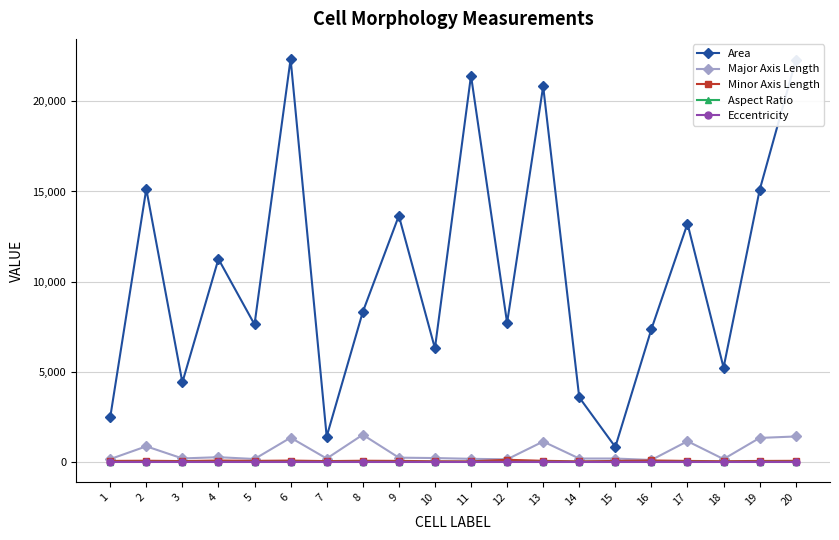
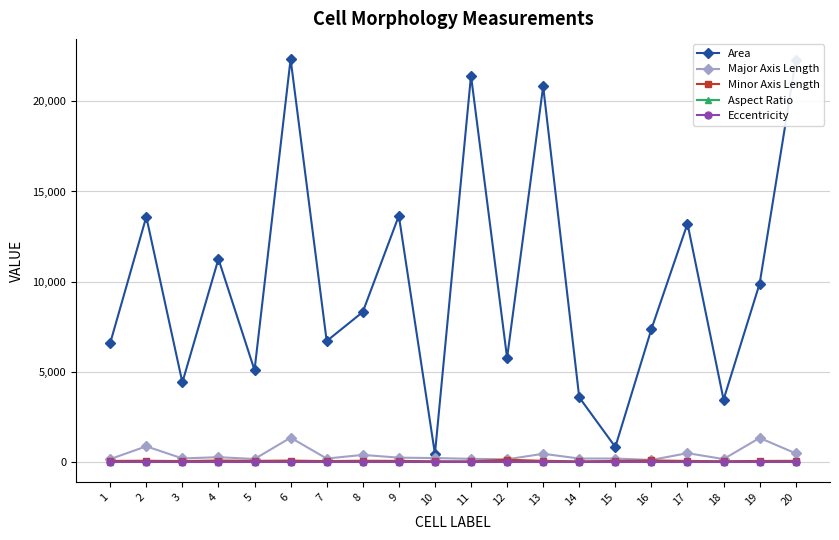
  {
    "Area": {
-     "1": "2,500",
-     "2": "15,100",
+     "1": "6,600",
+     "2": "13,600",
      "3": "4,400",
      "4": "11,300",
-     "5": "7,600",
+     "5": "5,100",
      "6": "22,300",
-     "7": "1,400",
+     "7": "6,700",
      "8": "8,300",
      "9": "13,700",
-     "10": "6,300",
+     "10": "500",
      "11": "21,400",
-     "12": "7,700",
+     "12": "5,800",
      "13": "20,800",
      "14": "3,600",
      "15": "800",
      "16": "7,400",
      "17": "13,200",
-     "18": "5,200",
-     "19": "15,100"
+     "18": "3,500",
+     "19": "9,900"
    },
    "Major Axis Length": {
      "2": "900",
      "3": "200",
      "4": "300",
      "6": "1,300",
-     "8": "1,500",
+     "8": "400",
      "9": "200",
      "10": "200",
      "11": "200",
-     "13": "1,100",
+     "13": "500",
      "14": "200",
-     "17": "1,200",
+     "17": "500",
      "19": "1,300",
-     "20": "1,400"
+     "20": "500"
    }
  }
